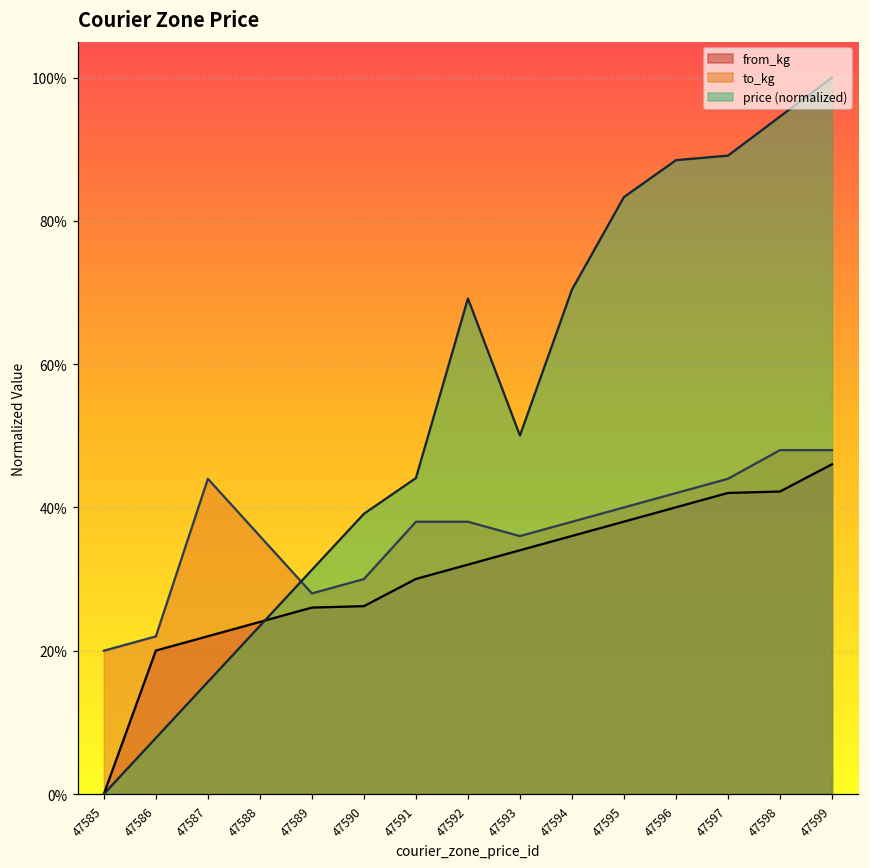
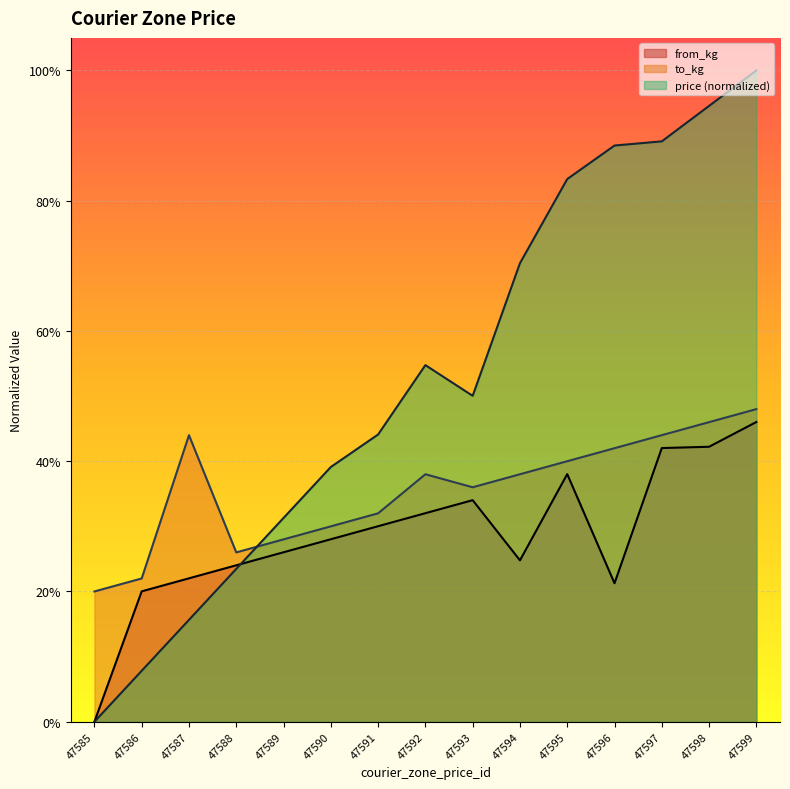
  {
    "from_kg": {
      "47586": "20%",
      "47587": "22%",
      "47588": "24%",
      "47589": "26%",
-     "47590": "26%",
+     "47590": "28%",
      "47591": "30%",
      "47592": "32%",
      "47593": "34%",
-     "47594": "36%",
+     "47594": "25%",
      "47595": "38%",
-     "47596": "40%",
+     "47596": "21%",
      "47597": "42%",
      "47598": "42%",
      "47599": "46%"
    },
    "to_kg": {
      "47585": "20%",
      "47586": "22%",
      "47587": "44%",
-     "47588": "36%",
+     "47588": "26%",
      "47589": "28%",
      "47590": "30%",
-     "47591": "38%",
+     "47591": "32%",
      "47592": "38%",
      "47593": "36%",
      "47594": "38%",
      "47595": "40%",
      "47596": "42%",
      "47597": "44%",
-     "47598": "48%",
+     "47598": "46%",
      "47599": "48%"
    },
    "price (normalized)": {
      "47586": "8%",
      "47587": "16%",
      "47588": "23%",
      "47589": "31%",
      "47590": "39%",
      "47591": "44%",
-     "47592": "69%",
+     "47592": "55%",
      "47593": "50%",
      "47594": "70%",
      "47595": "83%",
      "47596": "88%",
      "47597": "89%",
      "47598": "95%"
    }
  }
